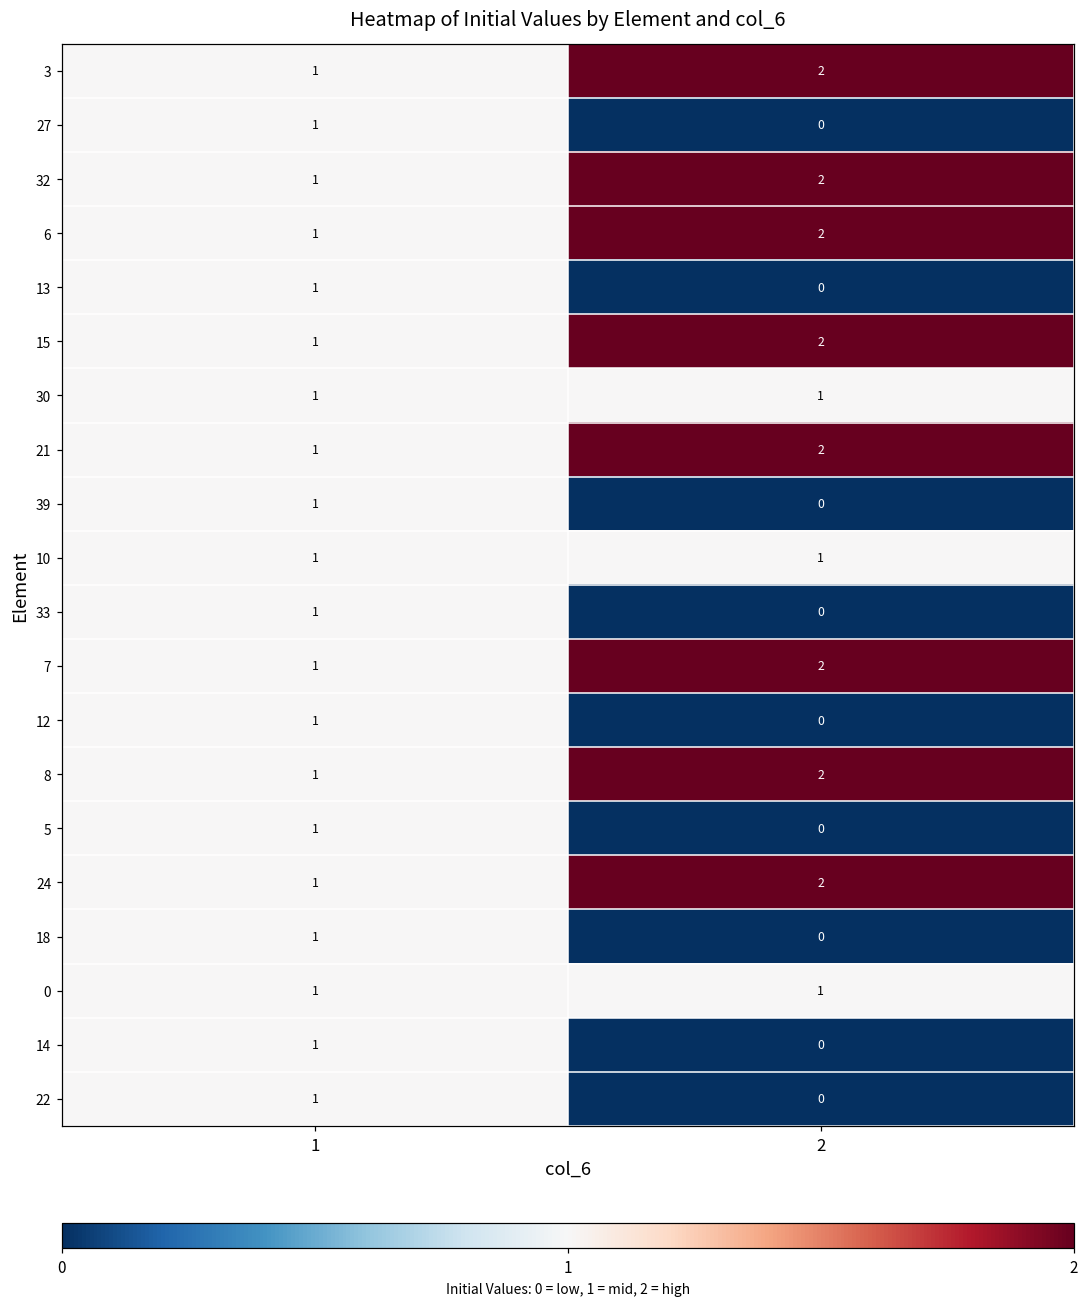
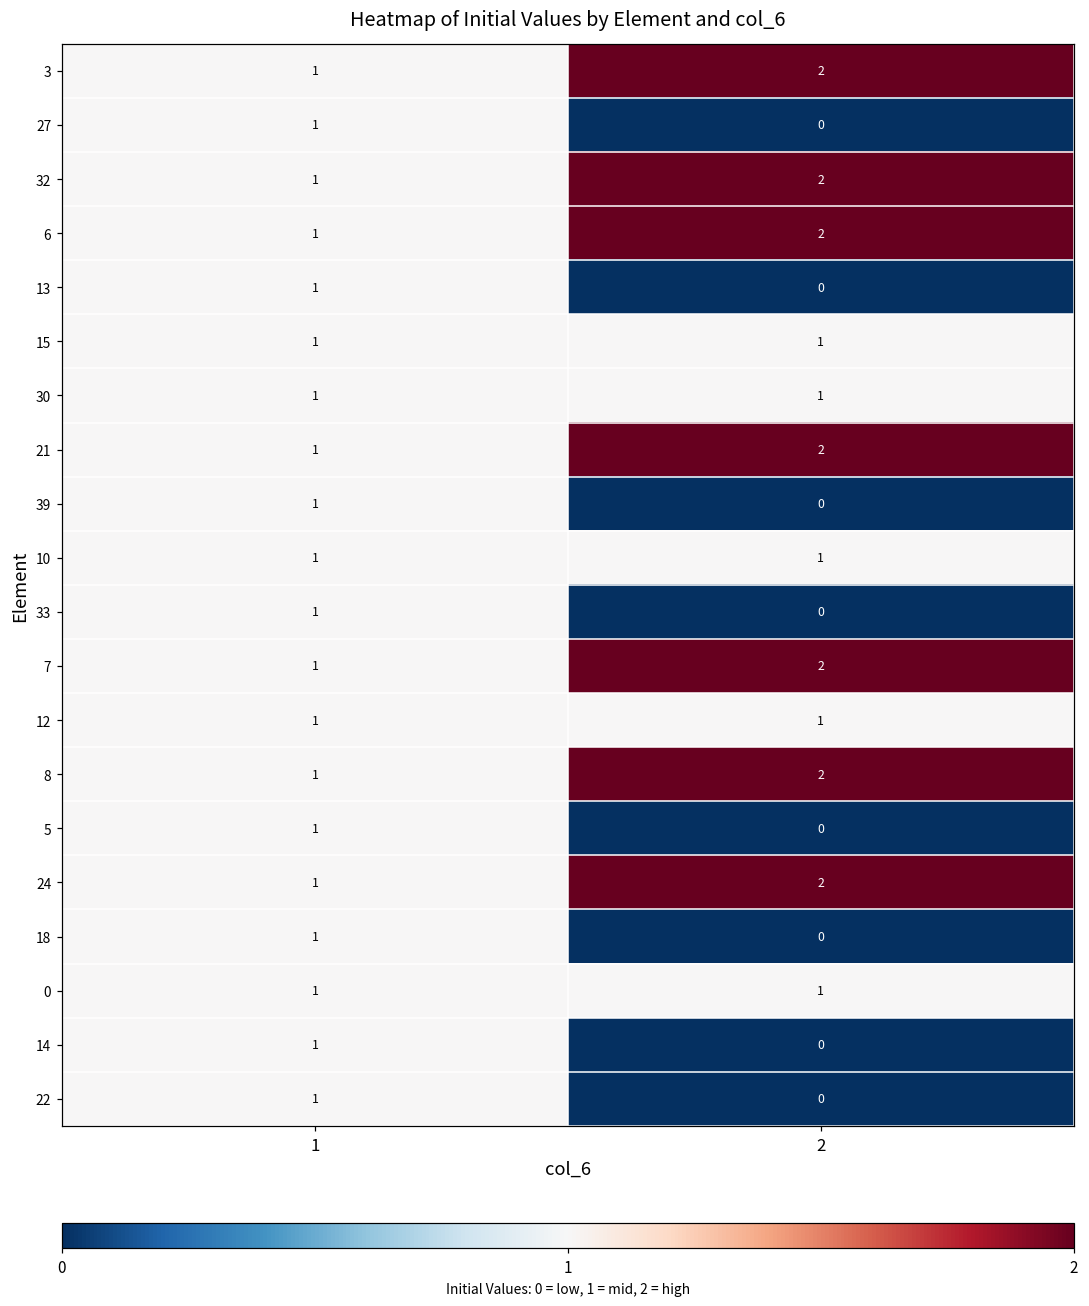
  {
    "3": {
      "1": 1,
      "2": 2
    },
    "27": {
      "1": 1,
      "2": 0
    },
    "32": {
      "1": 1,
      "2": 2
    },
    "6": {
      "1": 1,
      "2": 2
    },
    "13": {
      "1": 1,
      "2": 0
    },
    "15": {
      "1": 1,
-     "2": 2
+     "2": 1
    },
    "30": {
      "1": 1,
      "2": 1
    },
    "21": {
      "1": 1,
      "2": 2
    },
    "39": {
      "1": 1,
      "2": 0
    },
    "10": {
      "1": 1,
      "2": 1
    },
    "33": {
      "1": 1,
      "2": 0
    },
    "7": {
      "1": 1,
      "2": 2
    },
    "12": {
      "1": 1,
-     "2": 0
+     "2": 1
    },
    "8": {
      "1": 1,
      "2": 2
    },
    "5": {
      "1": 1,
      "2": 0
    },
    "24": {
      "1": 1,
      "2": 2
    },
    "18": {
      "1": 1,
      "2": 0
    },
    "0": {
      "1": 1,
      "2": 1
    },
    "14": {
      "1": 1,
      "2": 0
    },
    "22": {
      "1": 1,
      "2": 0
    }
  }
